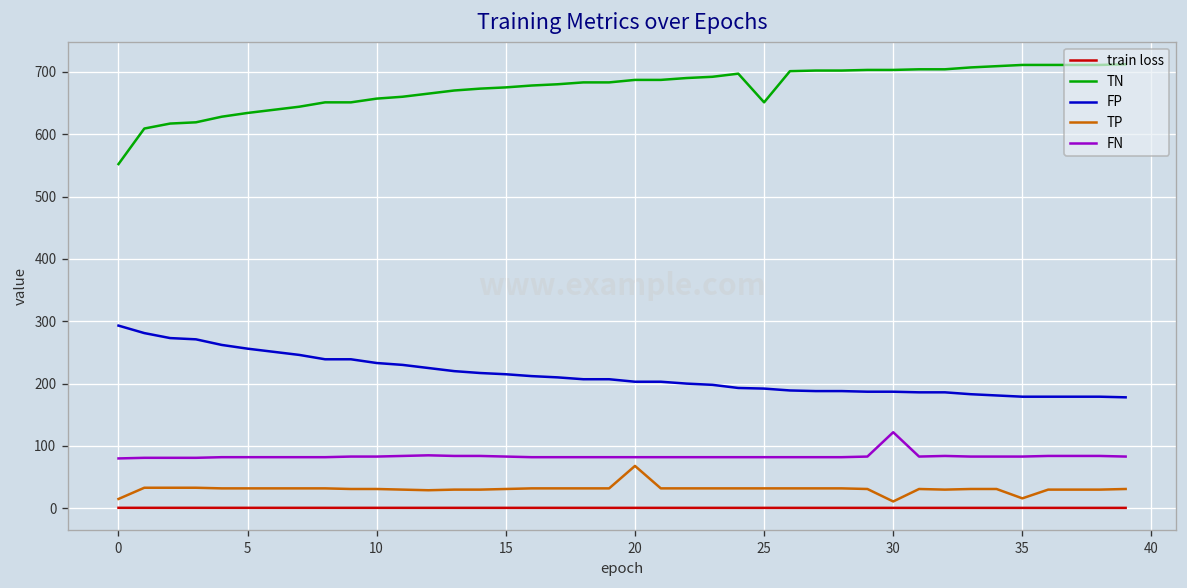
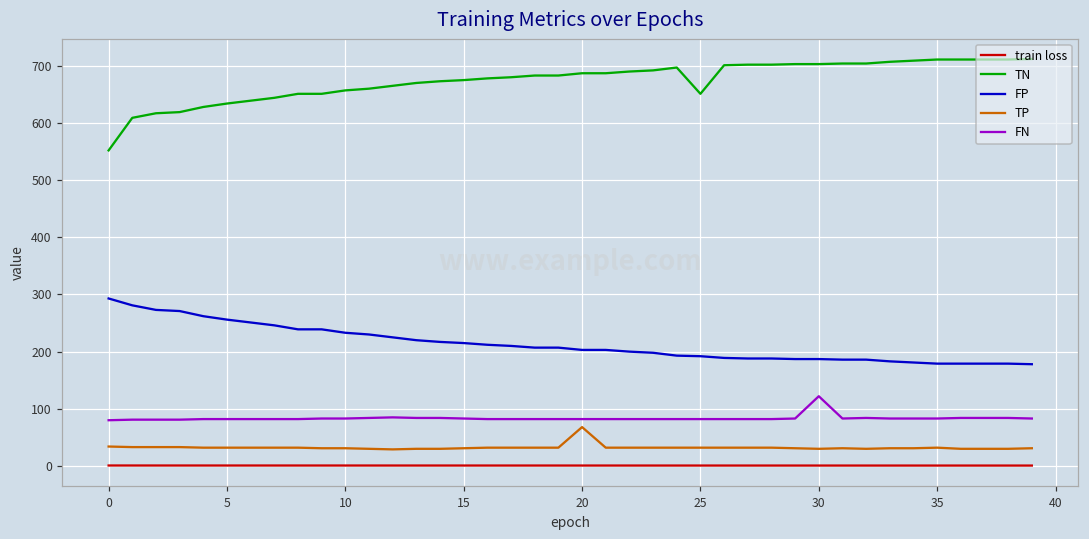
  {
    "train loss": {
      "0": 0,
      "5": 0,
      "10": 0,
      "15": 0,
      "20": 0,
      "25": 0,
      "30": 0,
      "35": 0
    },
    "TN": {
      "0": 550,
      "5": 630,
      "10": 660,
      "15": 680,
      "20": 690,
      "25": 650,
      "30": 700,
      "35": 710
    },
    "FP": {
      "0": 290,
      "5": 260,
      "10": 230,
      "15": 220,
      "20": 200,
      "25": 190,
      "30": 190,
      "35": 180
    },
    "TP": {
-     "0": 20,
+     "0": 30,
      "5": 30,
      "10": 30,
      "15": 30,
      "20": 70,
      "25": 30,
-     "30": 10,
-     "35": 20
+     "30": 30,
+     "35": 30
    },
    "FN": {
      "0": 80,
      "5": 80,
      "10": 80,
      "15": 80,
      "20": 80,
      "25": 80,
      "30": 120,
      "35": 80
    }
  }
